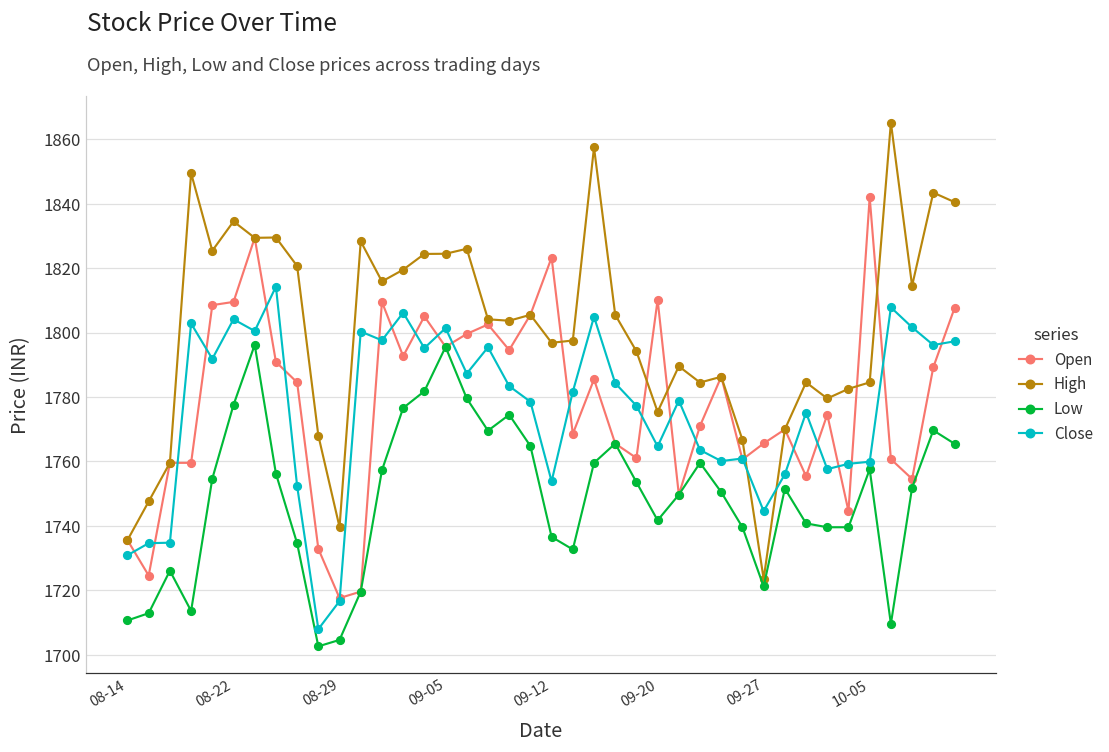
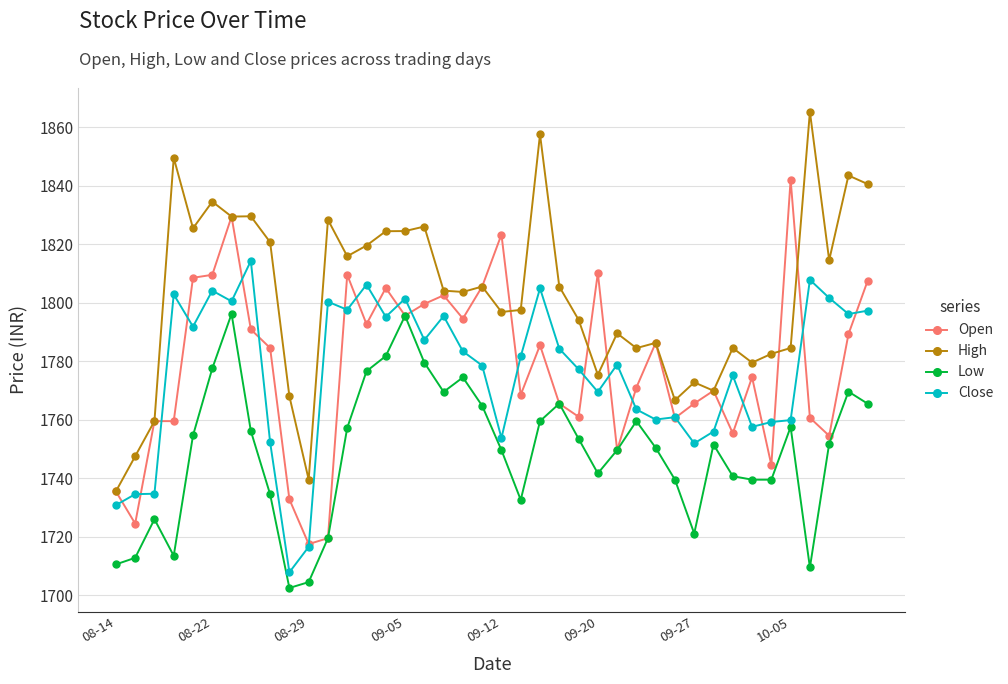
  {
    "Open": {
      "08-22": 1810,
      "08-29": 1718,
      "09-12": 1823,
      "09-20": 1810,
      "09-27": 1766,
      "10-05": 1842
    },
    "High": {
      "08-22": 1835,
      "08-29": 1740,
      "09-05": 1824,
      "09-12": 1797,
      "09-20": 1775,
-     "09-27": 1723,
+     "09-27": 1773,
      "10-05": 1785
    },
    "Low": {
      "08-14": 1711,
      "08-22": 1778,
      "08-29": 1705,
-     "09-12": 1737,
+     "09-12": 1750,
      "09-20": 1742,
      "09-27": 1721,
      "10-05": 1758
    },
    "Close": {
      "08-14": 1731,
      "08-22": 1804,
      "08-29": 1717,
      "09-05": 1801,
      "09-12": 1754,
-     "09-20": 1765,
-     "09-27": 1745,
+     "09-20": 1770,
+     "09-27": 1752,
      "10-05": 1760
    }
  }
